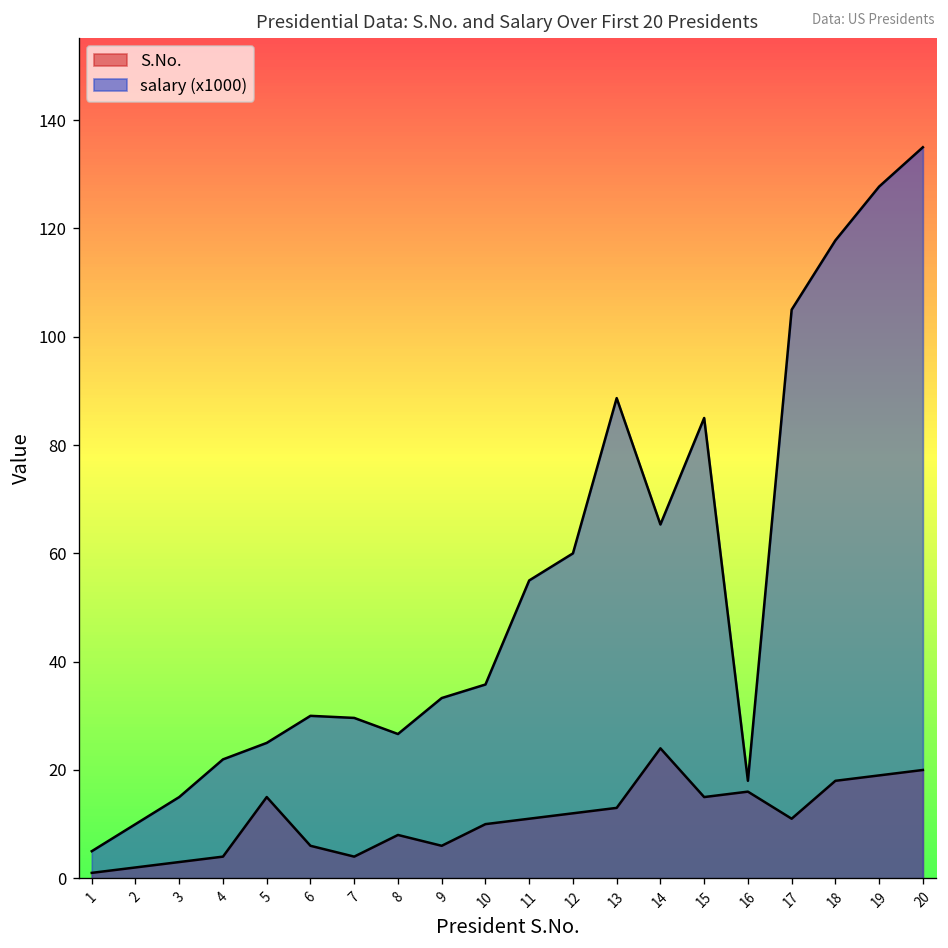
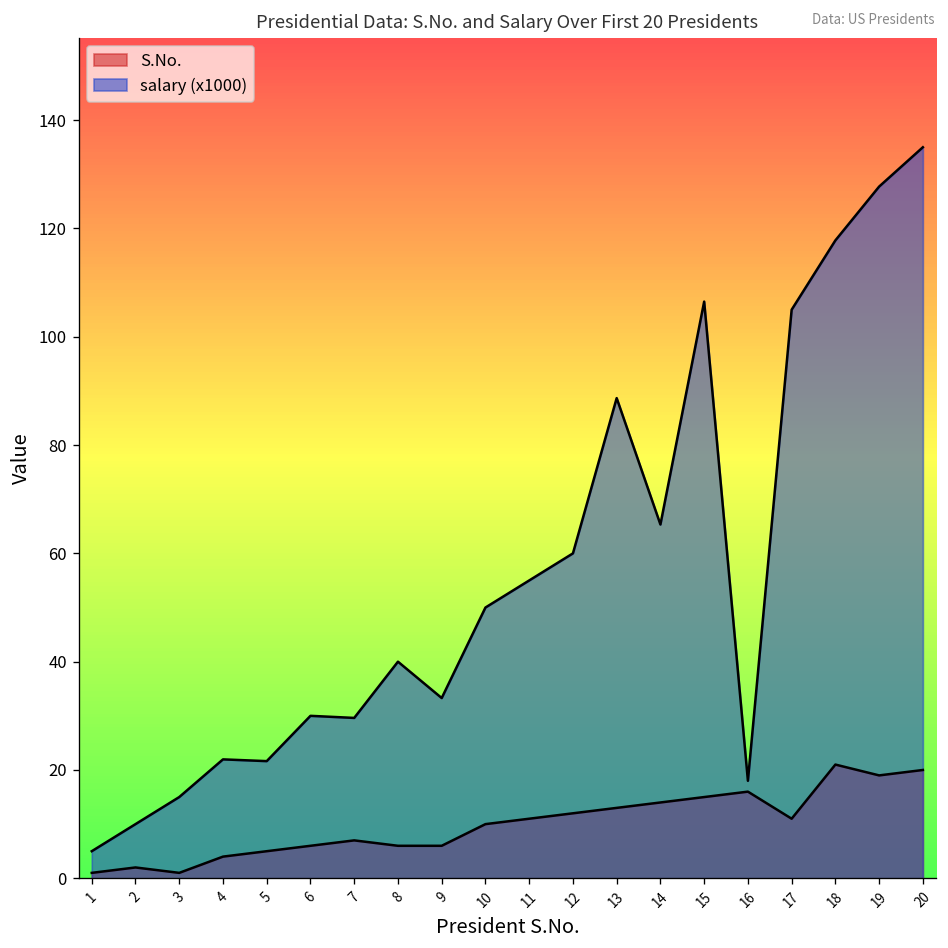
  {
    "S.No.": {
      "1": 1,
      "2": 2,
-     "3": 3,
+     "3": 1,
      "4": 4,
-     "5": 15,
+     "5": 5,
      "6": 6,
-     "7": 4,
-     "8": 8,
+     "7": 7,
+     "8": 6,
      "9": 6,
      "10": 10,
      "11": 11,
      "12": 12,
      "13": 13,
-     "14": 24,
+     "14": 14,
      "15": 15,
      "16": 16,
      "17": 11,
-     "18": 18,
+     "18": 21,
      "19": 19,
      "20": 20
    },
    "salary (x1000)": {
      "1": 5,
      "2": 10,
      "3": 15,
      "4": 22,
-     "5": 25,
+     "5": 22,
      "6": 30,
      "7": 30,
-     "8": 27,
+     "8": 40,
      "9": 33,
-     "10": 36,
+     "10": 50,
      "11": 55,
      "12": 60,
      "13": 89,
      "14": 65,
-     "15": 85,
+     "15": 106,
      "16": 18,
      "17": 105,
      "18": 118,
      "19": 128,
      "20": 135
    }
  }
